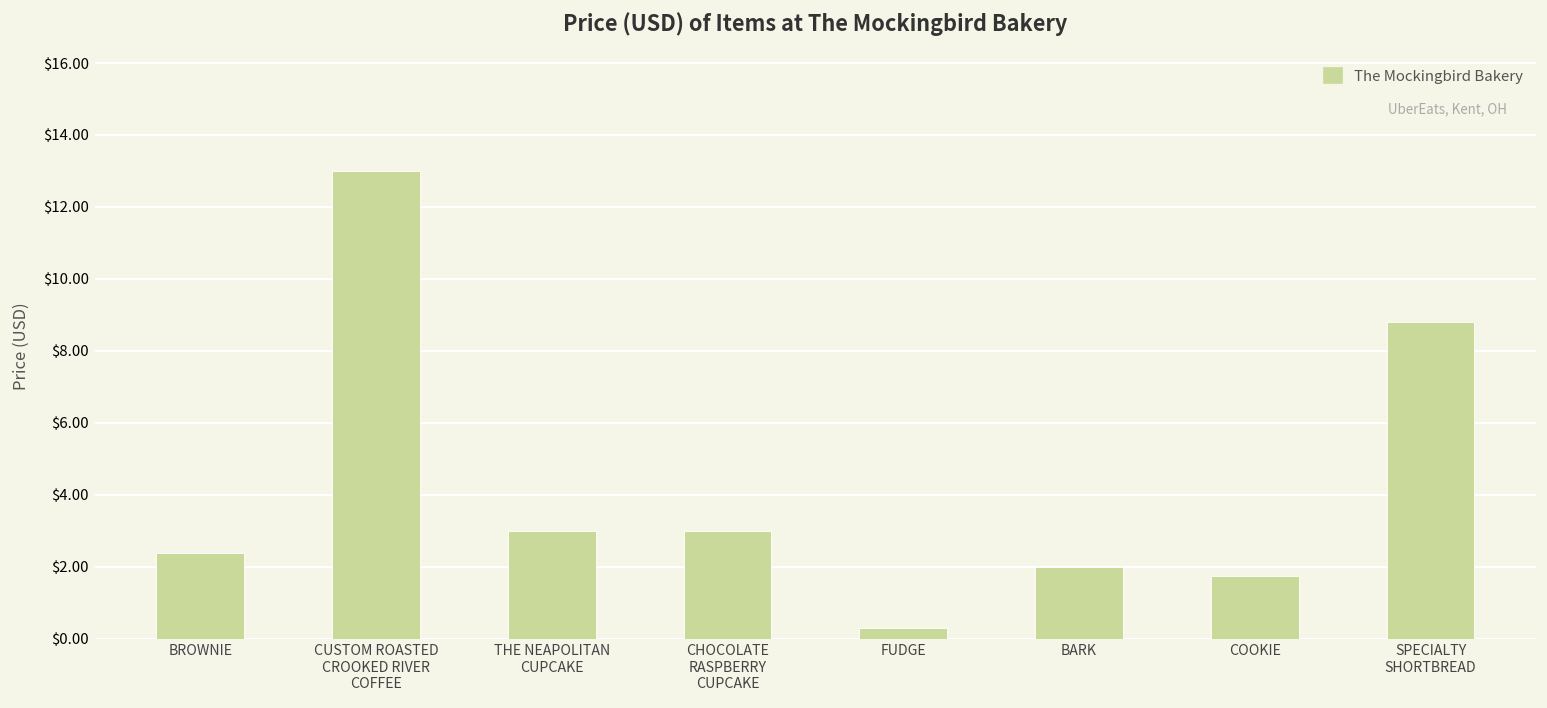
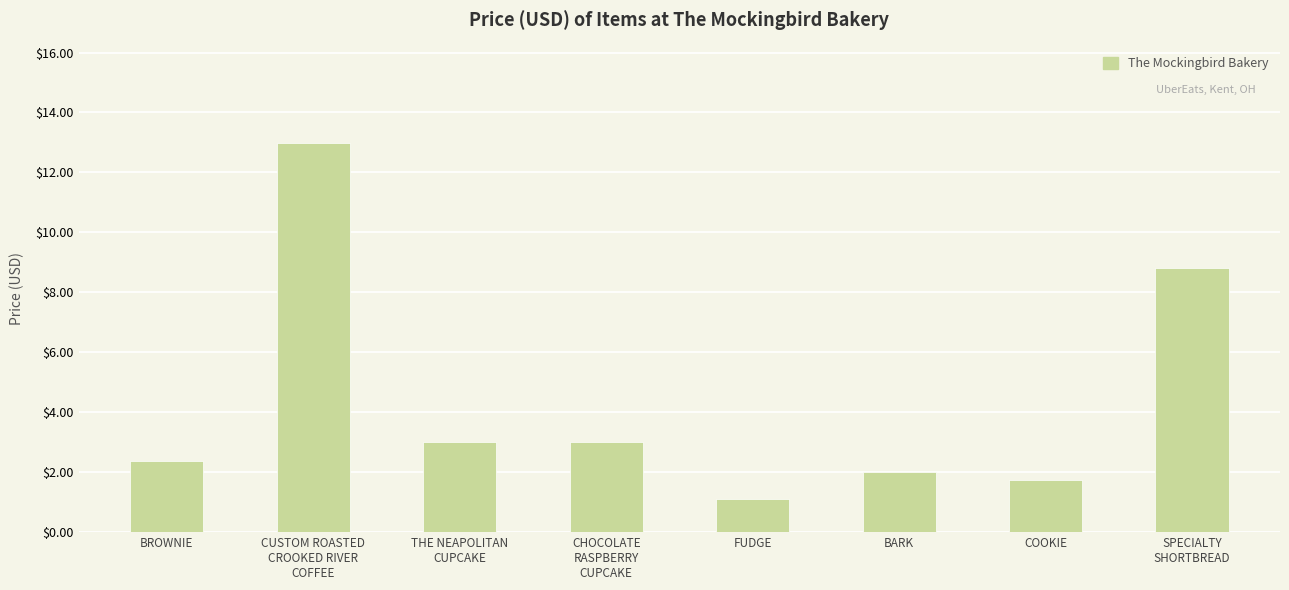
  {
    "BROWNIE": "$2.4",
    "CUSTOM ROASTED CROOKED RIVER COFFEE": "$13.0",
    "THE NEAPOLITAN CUPCAKE": "$3.0",
    "CHOCOLATE RASPBERRY CUPCAKE": "$3.0",
-   "FUDGE": "$0.3",
+   "FUDGE": "$1.1",
    "BARK": "$2.0",
    "COOKIE": "$1.8",
    "SPECIALTY SHORTBREAD": "$8.8"
  }
